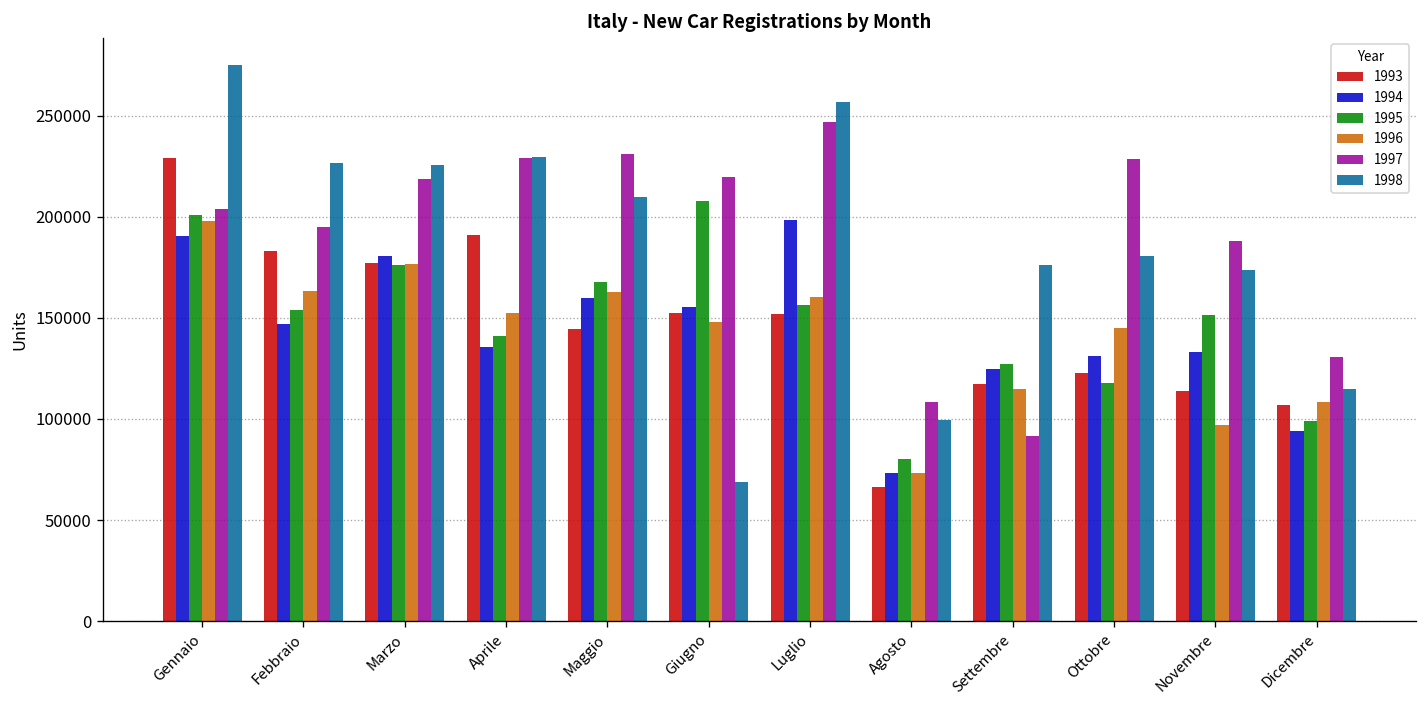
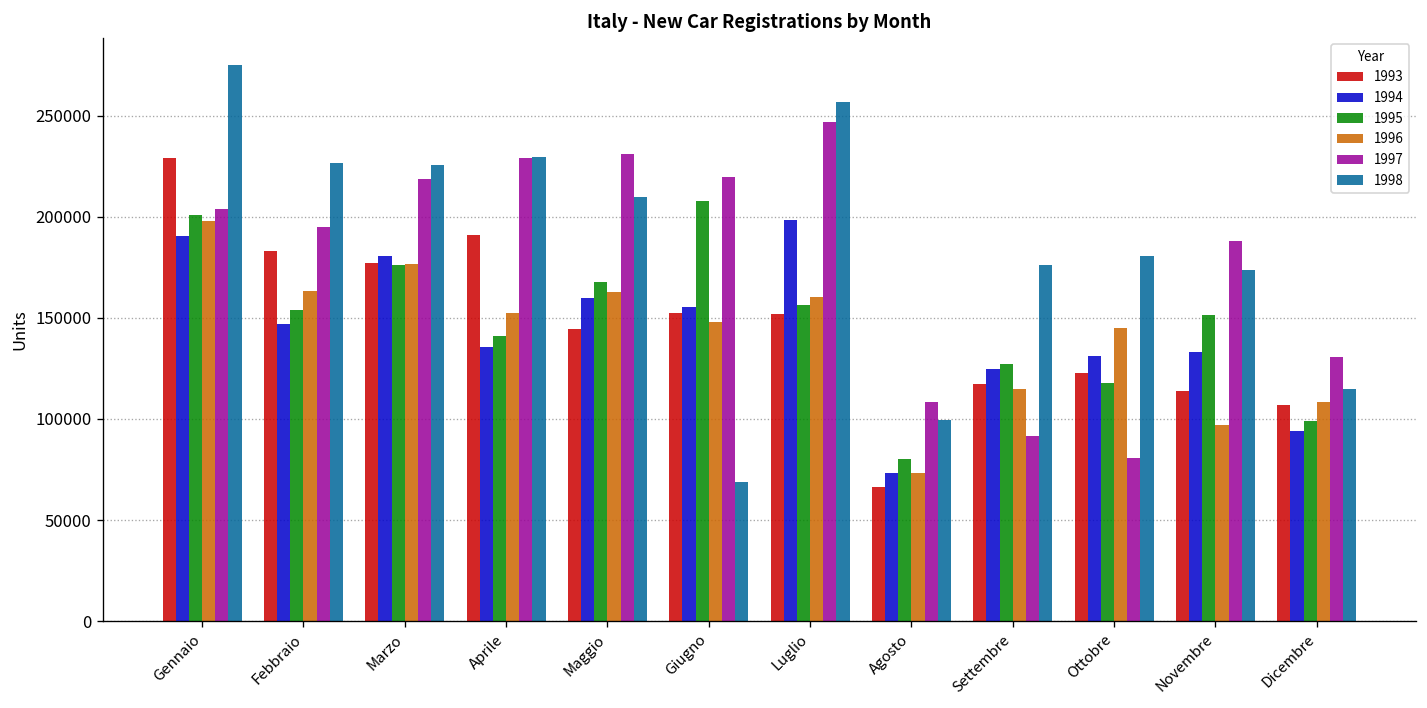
  {
    "1993": {
      "Gennaio": 229000,
      "Febbraio": 183000,
      "Marzo": 177000,
      "Aprile": 191000,
      "Maggio": 144000,
      "Giugno": 153000,
      "Luglio": 152000,
      "Agosto": 67000,
      "Settembre": 117000,
      "Ottobre": 123000,
      "Novembre": 114000,
      "Dicembre": 107000
    },
    "1994": {
      "Gennaio": 191000,
      "Febbraio": 147000,
      "Marzo": 181000,
      "Aprile": 135000,
      "Maggio": 160000,
      "Giugno": 155000,
      "Luglio": 198000,
      "Agosto": 73000,
      "Settembre": 125000,
      "Ottobre": 131000,
      "Novembre": 133000,
      "Dicembre": 94000
    },
    "1995": {
      "Gennaio": 201000,
      "Febbraio": 154000,
      "Marzo": 176000,
      "Aprile": 141000,
      "Maggio": 168000,
      "Giugno": 208000,
      "Luglio": 156000,
      "Agosto": 80000,
      "Settembre": 127000,
      "Ottobre": 118000,
      "Novembre": 151000,
      "Dicembre": 99000
    },
    "1996": {
      "Gennaio": 198000,
      "Febbraio": 163000,
      "Marzo": 177000,
      "Aprile": 152000,
      "Maggio": 163000,
      "Giugno": 148000,
      "Luglio": 160000,
      "Agosto": 73000,
      "Settembre": 115000,
      "Ottobre": 145000,
      "Novembre": 97000,
      "Dicembre": 108000
    },
    "1997": {
      "Gennaio": 204000,
      "Febbraio": 195000,
      "Marzo": 219000,
      "Aprile": 229000,
      "Maggio": 231000,
      "Giugno": 219000,
      "Luglio": 247000,
      "Agosto": 108000,
      "Settembre": 91000,
-     "Ottobre": 229000,
+     "Ottobre": 81000,
      "Novembre": 188000,
      "Dicembre": 131000
    },
    "1998": {
      "Gennaio": 275000,
      "Febbraio": 227000,
      "Marzo": 225000,
      "Aprile": 229000,
      "Maggio": 210000,
      "Giugno": 69000,
      "Luglio": 257000,
      "Agosto": 99000,
      "Settembre": 176000,
      "Ottobre": 181000,
      "Novembre": 174000,
      "Dicembre": 115000
    }
  }
